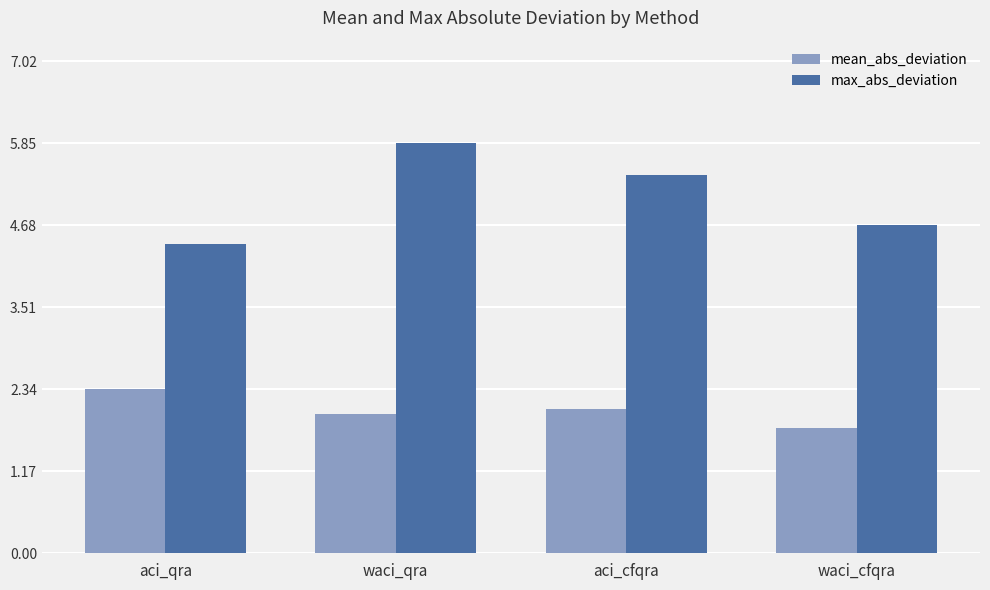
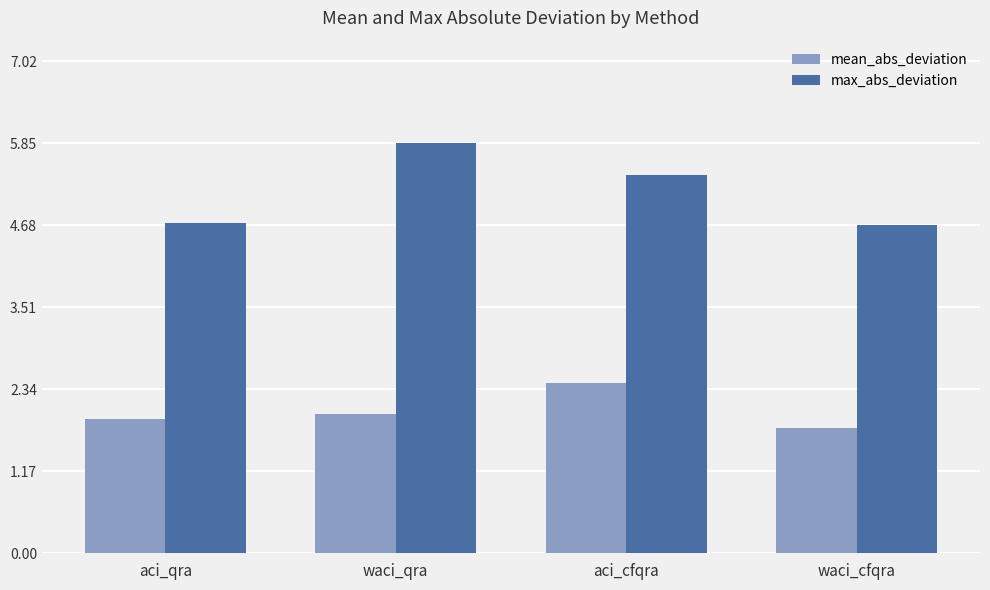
  {
    "mean_abs_deviation": {
-     "aci_qra": 2.3,
+     "aci_qra": 1.9,
      "waci_qra": 2.0,
-     "aci_cfqra": 2.1,
+     "aci_cfqra": 2.4,
      "waci_cfqra": 1.8
    },
    "max_abs_deviation": {
-     "aci_qra": 4.4,
+     "aci_qra": 4.7,
      "waci_qra": 5.8,
      "aci_cfqra": 5.4,
      "waci_cfqra": 4.7
    }
  }
